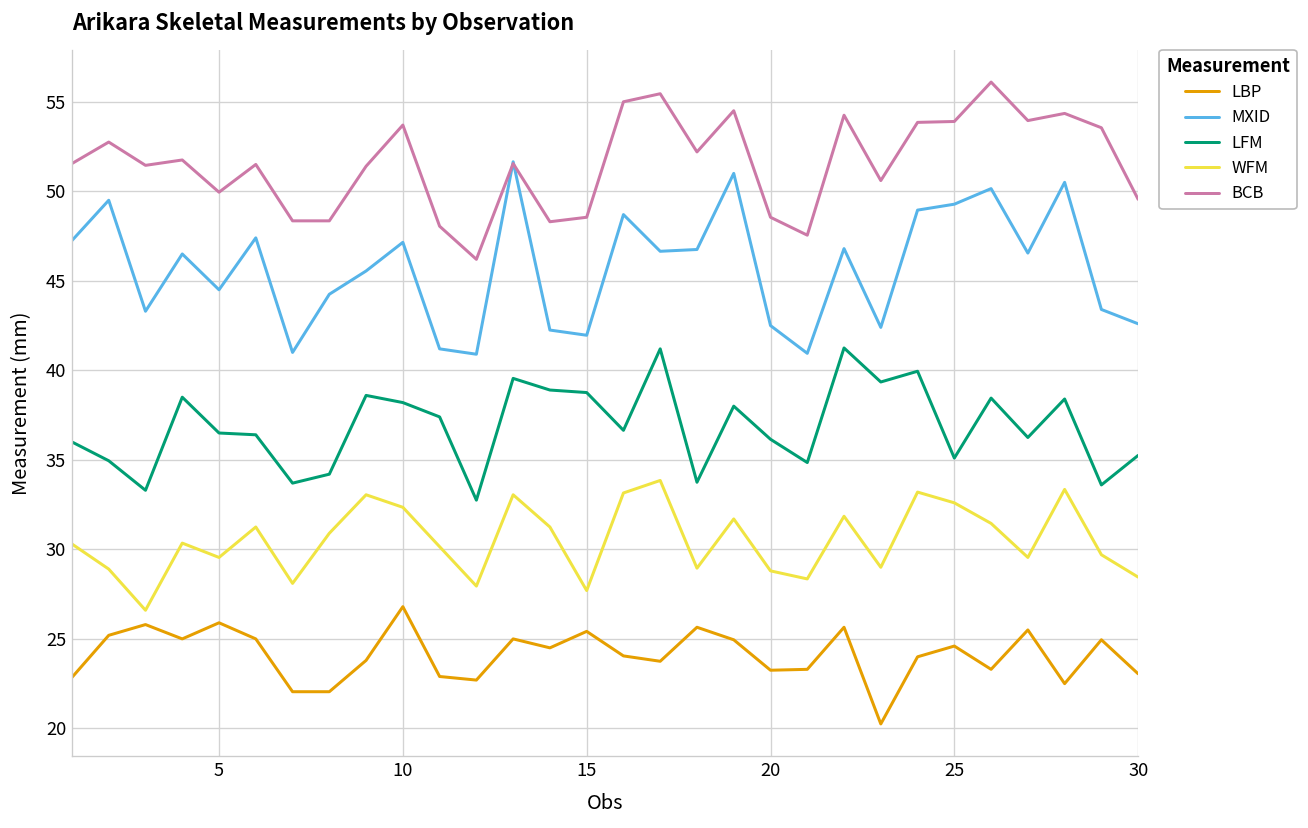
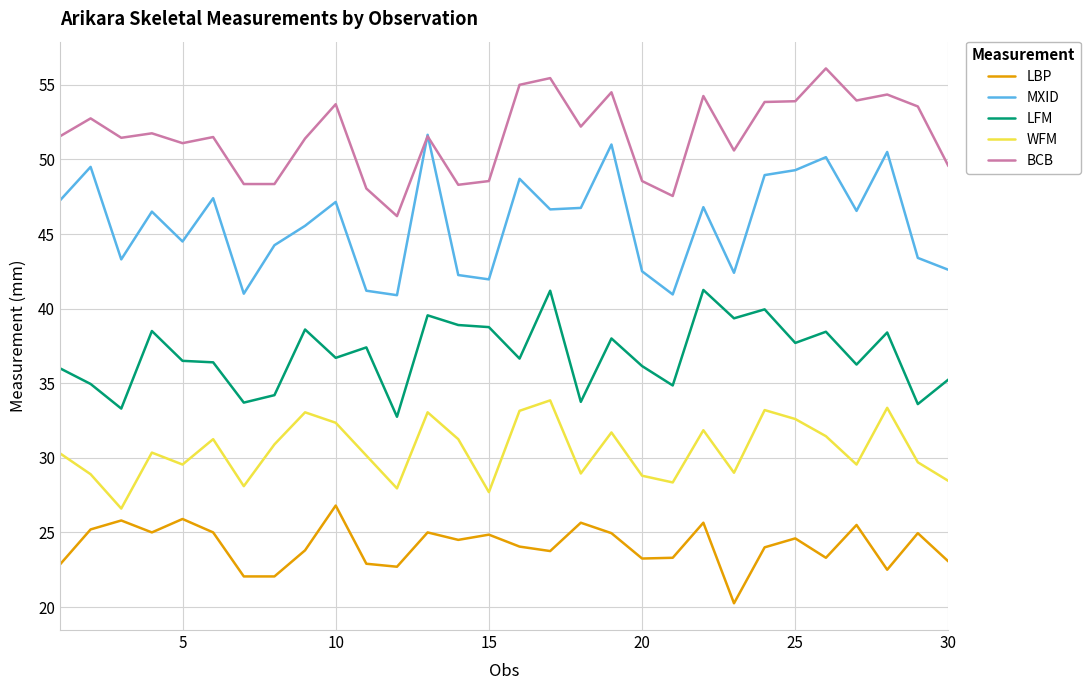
  {
    "LBP": {
      "5": 25.9,
      "10": 26.8,
-     "15": 25.4,
+     "15": 24.9,
      "20": 23.3,
      "25": 24.6,
      "30": 23.1
    },
    "MXID": {
      "5": 44.5,
      "10": 47.2,
      "15": 42.0,
      "20": 42.5,
      "25": 49.3,
      "30": 42.6
    },
    "LFM": {
      "5": 36.5,
-     "10": 38.2,
+     "10": 36.7,
      "15": 38.8,
      "20": 36.2,
-     "25": 35.1,
+     "25": 37.7,
      "30": 35.3
    },
    "WFM": {
      "5": 29.6,
      "10": 32.4,
      "15": 27.7,
      "20": 28.8,
      "25": 32.6,
      "30": 28.5
    },
    "BCB": {
-     "5": 50.0,
+     "5": 51.1,
      "10": 53.7,
      "15": 48.6,
      "20": 48.6,
      "25": 53.9,
      "30": 49.6
    }
  }
